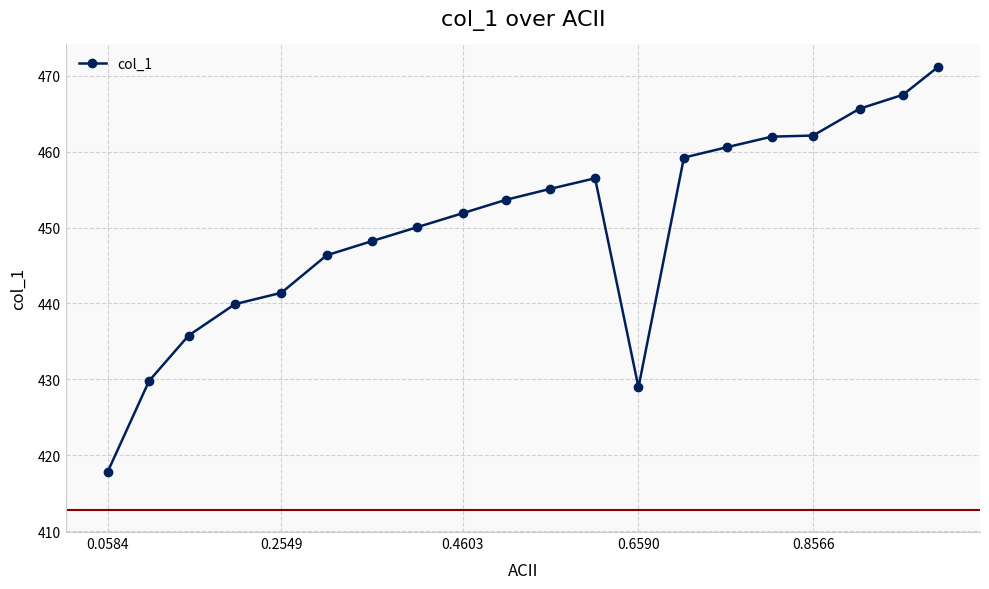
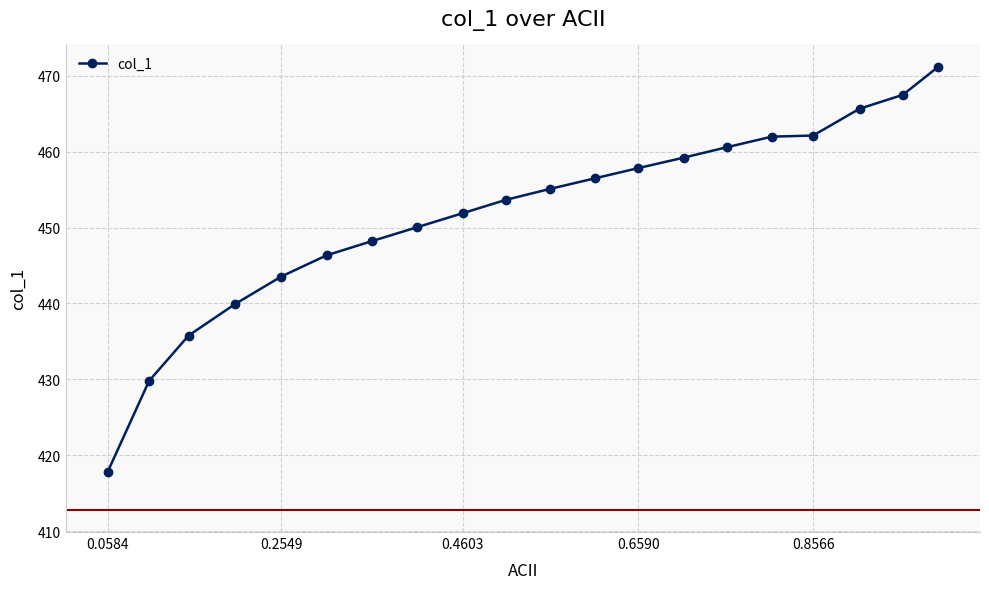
  {
    "0.0584": 418,
-   "0.2549": 441,
+   "0.2549": 444,
    "0.4603": 452,
-   "0.6590": 429,
+   "0.6590": 458,
    "0.8566": 462
  }
